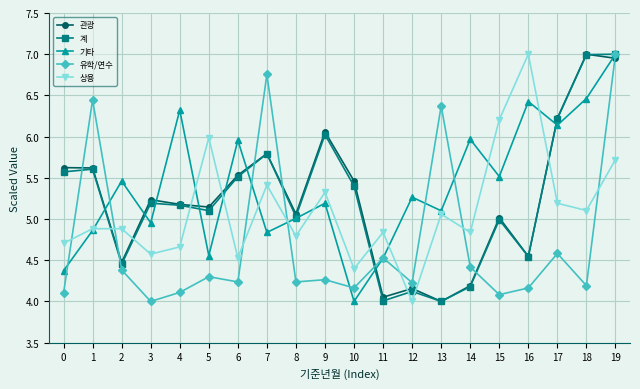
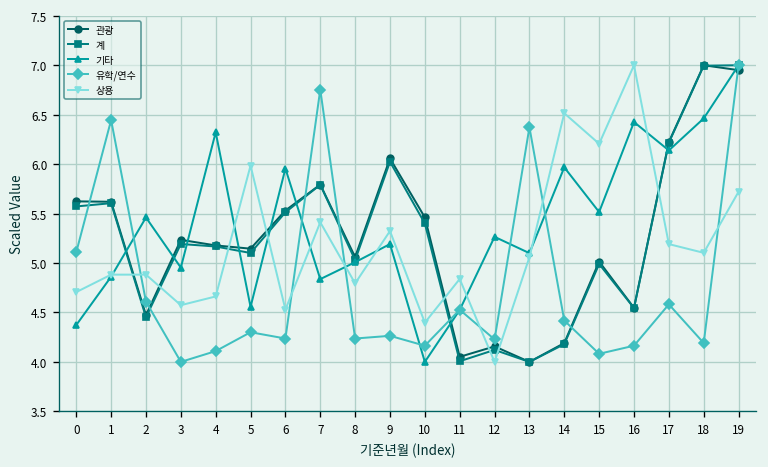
  {
    "유학/연수": {
-     "0": 4.1,
+     "0": 5.1,
      "1": 6.4,
-     "2": 4.4,
+     "2": 4.6,
      "3": 4.0,
      "4": 4.1,
      "5": 4.3,
      "6": 4.2,
      "7": 6.8,
      "8": 4.2,
      "9": 4.3,
      "10": 4.2,
      "12": 4.2,
      "13": 6.4,
      "14": 4.4,
      "15": 4.1,
      "16": 4.2,
      "17": 4.6,
      "18": 4.2
    },
    "상용": {
      "0": 4.7,
      "2": 4.9,
      "3": 4.6,
      "4": 4.7,
      "5": 6.0,
      "6": 4.5,
      "7": 5.4,
      "8": 4.8,
      "9": 5.3,
      "10": 4.4,
      "11": 4.8,
      "12": 4.0,
      "13": 5.1,
-     "14": 4.8,
+     "14": 6.5,
      "15": 6.2,
      "16": 7.0,
      "17": 5.2,
      "18": 5.1,
      "19": 5.7
    }
  }
